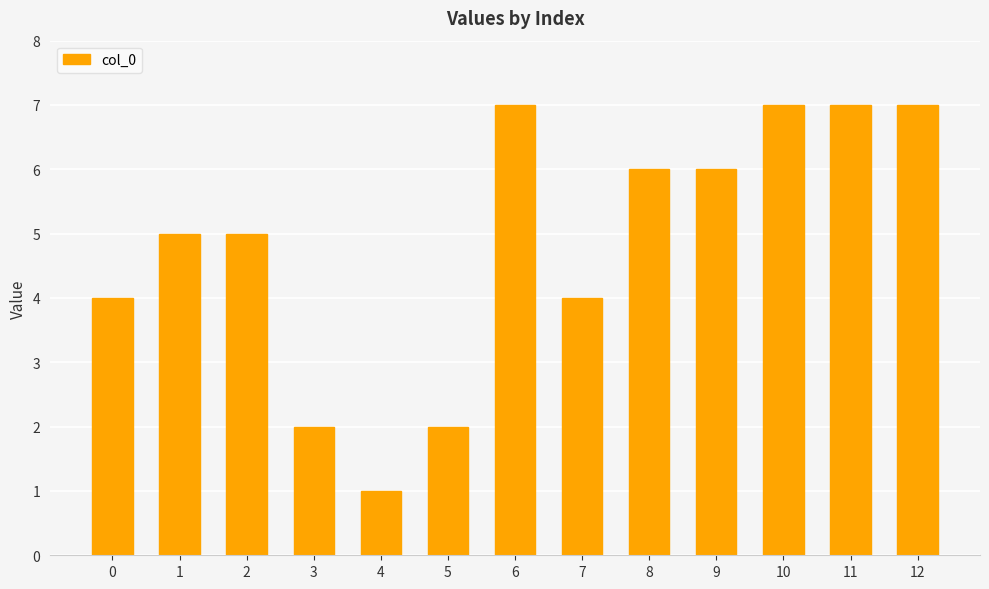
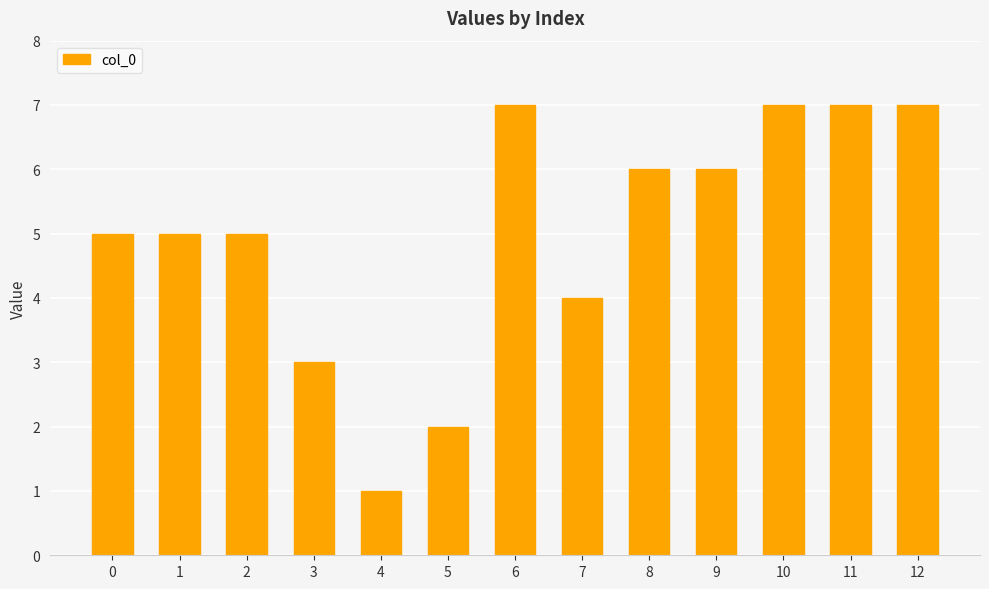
  {
-   "0": 4,
+   "0": 5,
    "1": 5,
    "2": 5,
-   "3": 2,
+   "3": 3,
    "4": 1,
    "5": 2,
    "6": 7,
    "7": 4,
    "8": 6,
    "9": 6,
    "10": 7,
    "11": 7,
    "12": 7
  }
